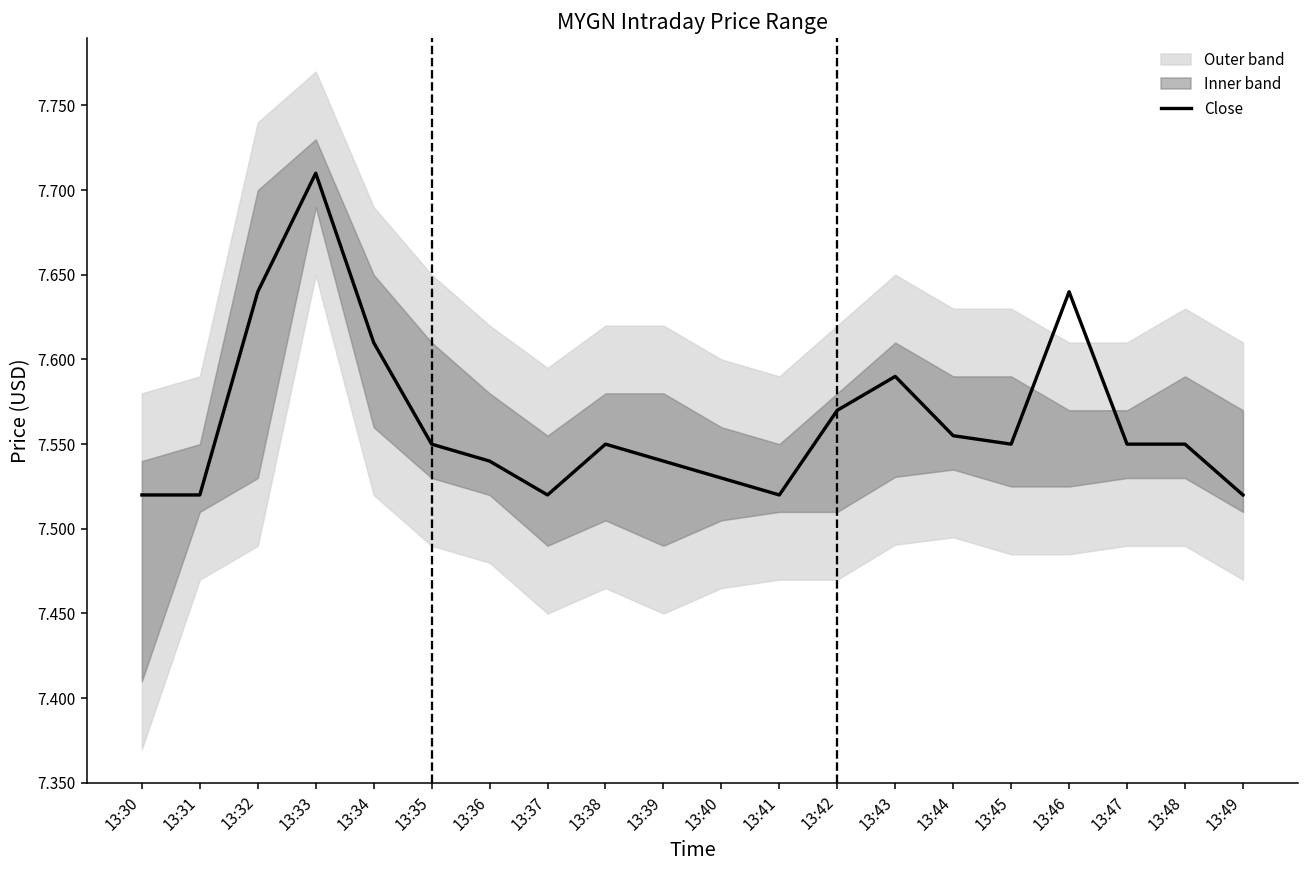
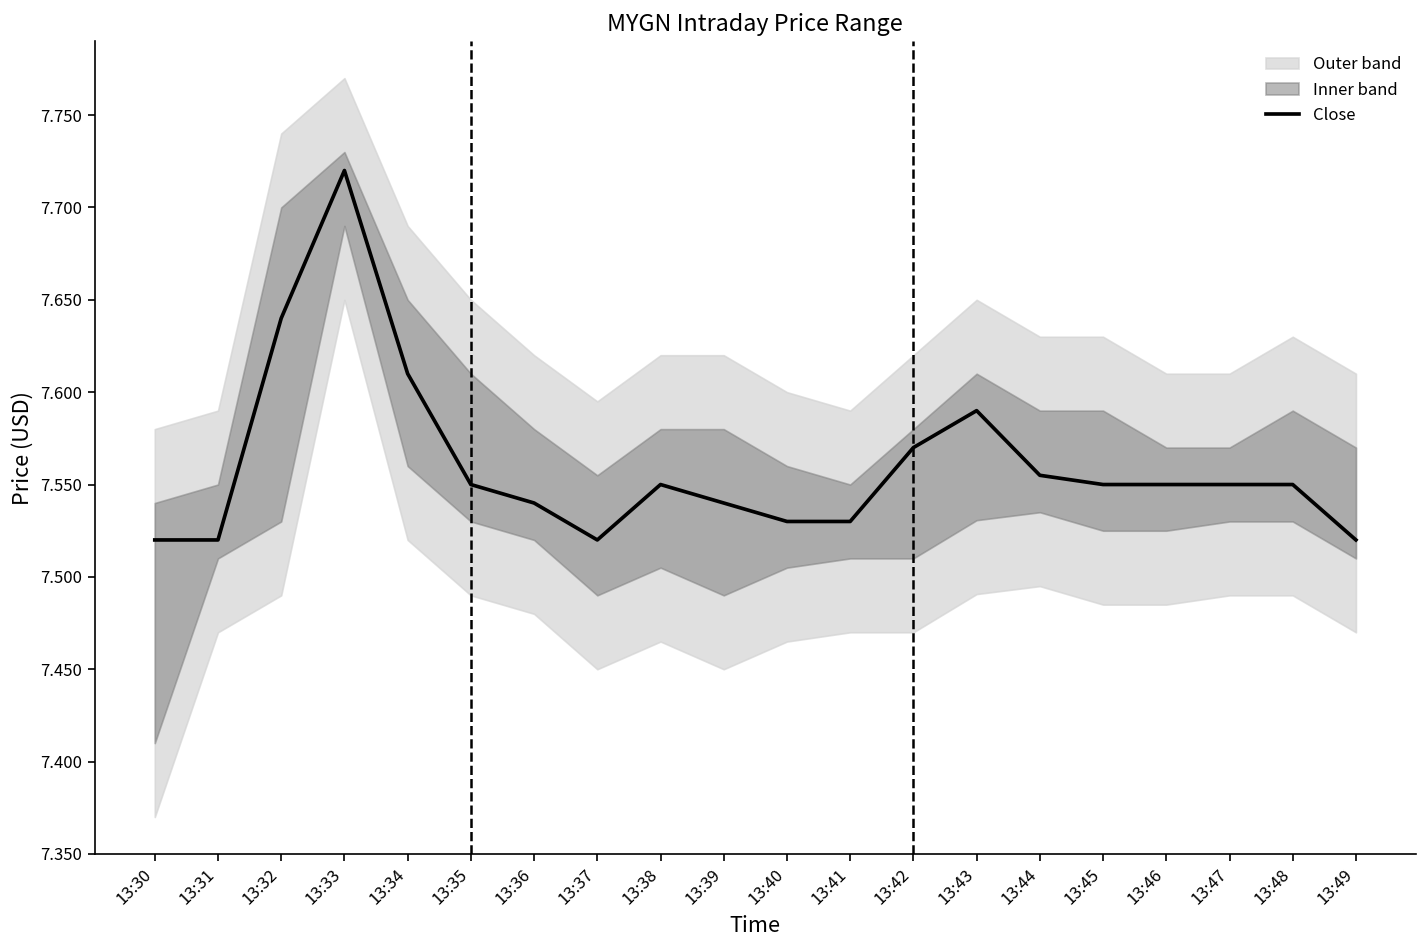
  {
    "Close": {
      "13:30": 7.52,
      "13:31": 7.52,
      "13:32": 7.64,
-     "13:33": 7.71,
+     "13:33": 7.72,
      "13:34": 7.61,
      "13:35": 7.55,
      "13:36": 7.54,
      "13:37": 7.52,
      "13:38": 7.55,
      "13:39": 7.54,
      "13:40": 7.53,
-     "13:41": 7.52,
+     "13:41": 7.53,
      "13:42": 7.57,
      "13:43": 7.59,
      "13:44": 7.555,
      "13:45": 7.55,
-     "13:46": 7.64,
+     "13:46": 7.55,
      "13:47": 7.55,
      "13:48": 7.55,
      "13:49": 7.52
    }
  }
